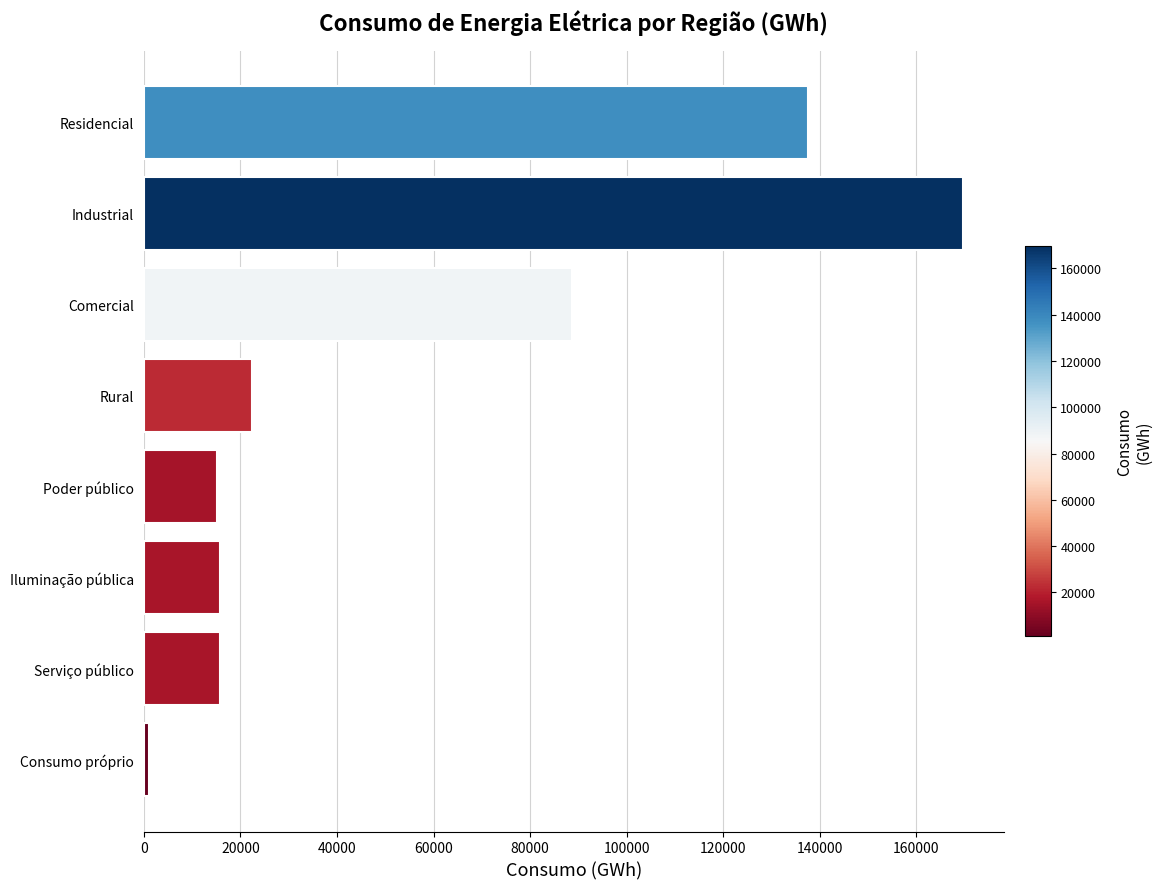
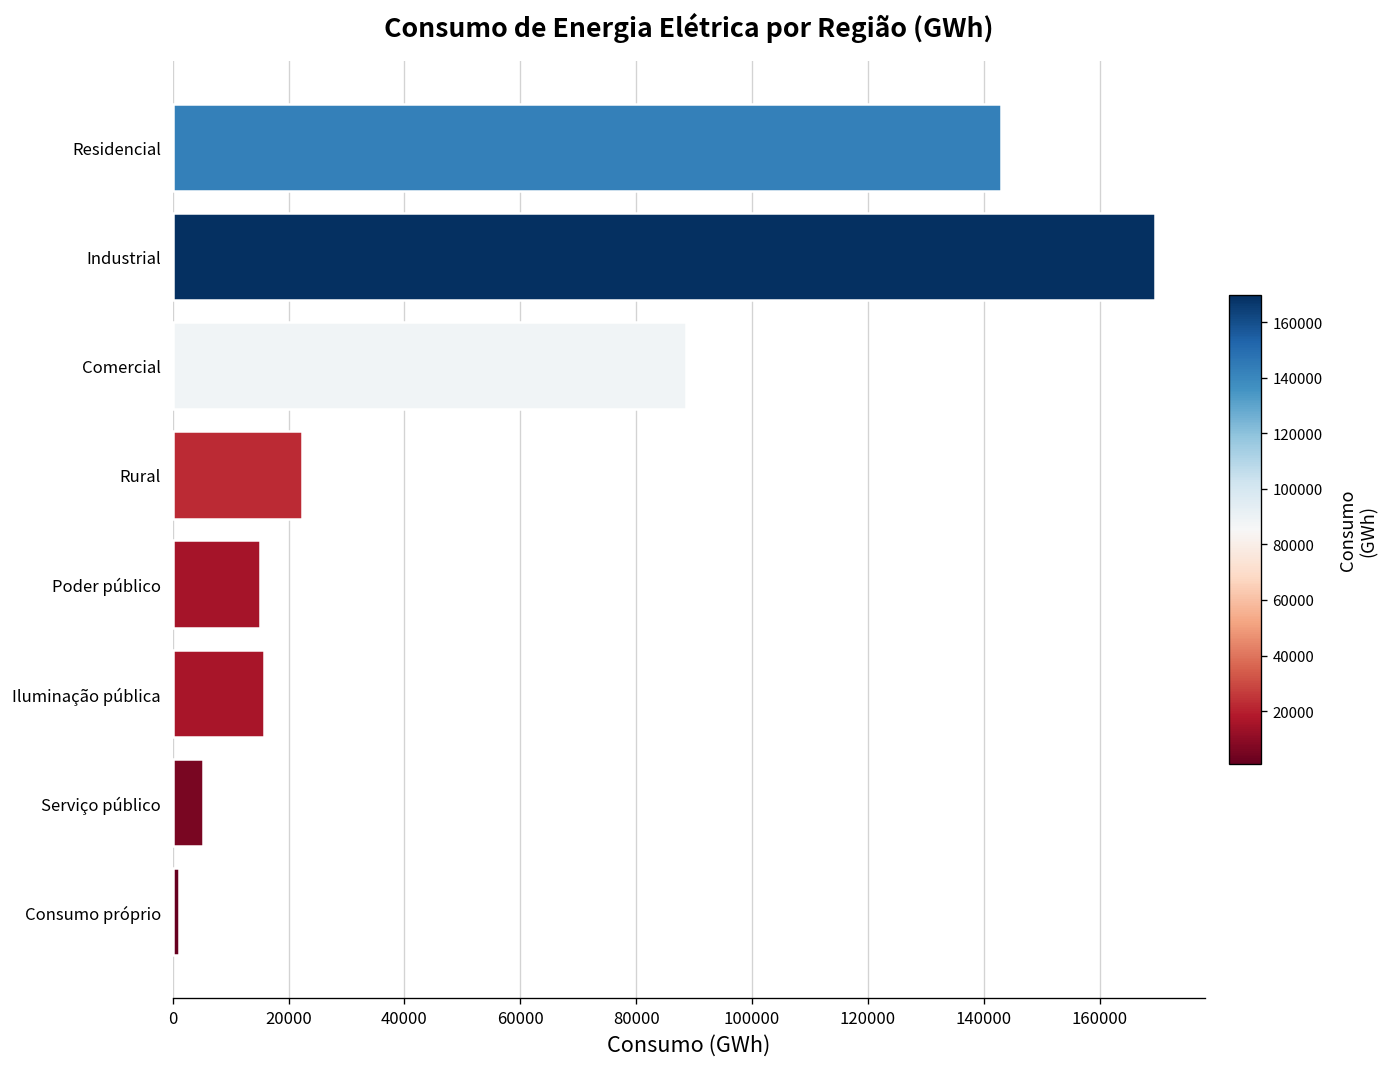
  {
-   "Residencial": 138000,
+   "Residencial": 143000,
    "Industrial": 170000,
    "Comercial": 89000,
    "Rural": 22000,
    "Poder público": 15000,
    "Iluminação pública": 16000,
-   "Serviço público": 16000,
+   "Serviço público": 5000,
    "Consumo próprio": 1000
  }
